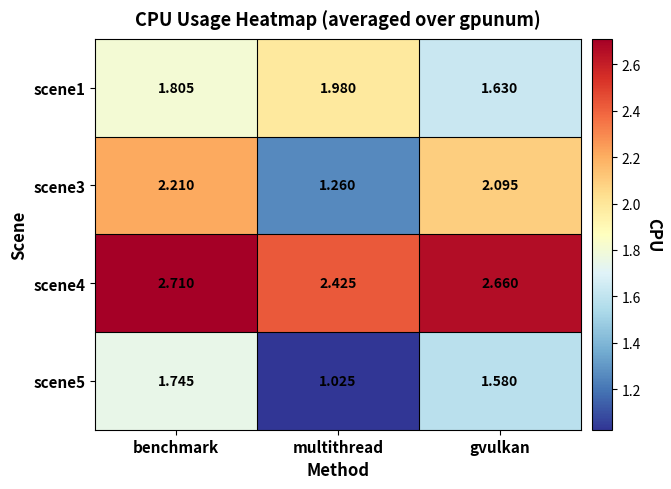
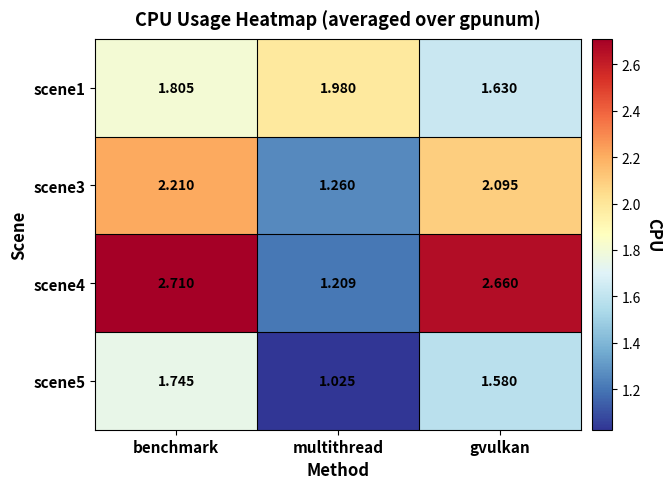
  {
    "scene1": {
      "benchmark": 1.805,
      "multithread": 1.980,
      "gvulkan": 1.630
    },
    "scene3": {
      "benchmark": 2.210,
      "multithread": 1.260,
      "gvulkan": 2.095
    },
    "scene4": {
      "benchmark": 2.710,
-     "multithread": 2.425,
+     "multithread": 1.209,
      "gvulkan": 2.660
    },
    "scene5": {
      "benchmark": 1.745,
      "multithread": 1.025,
      "gvulkan": 1.580
    }
  }
